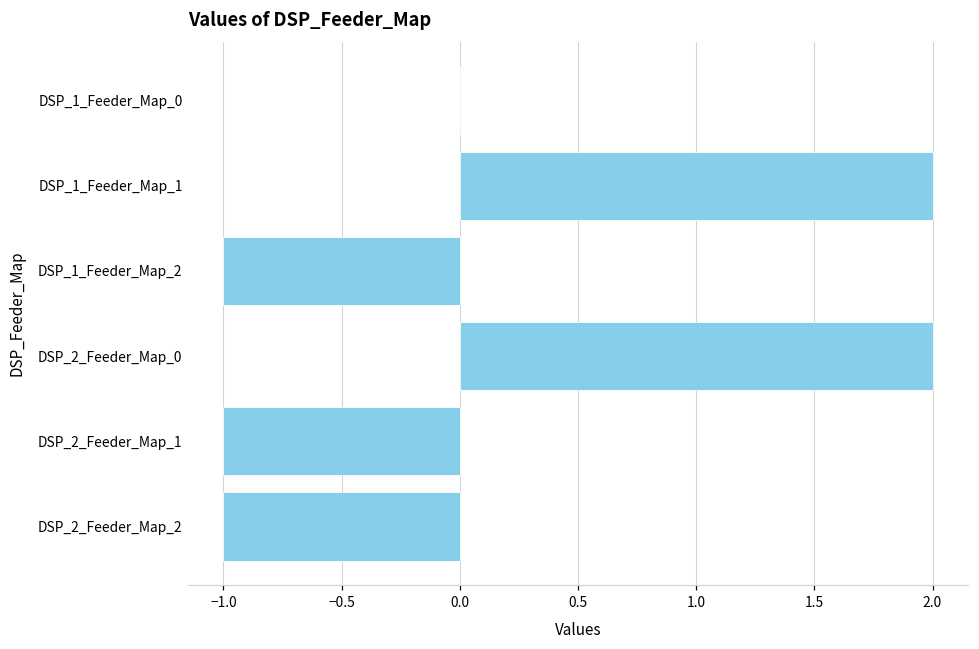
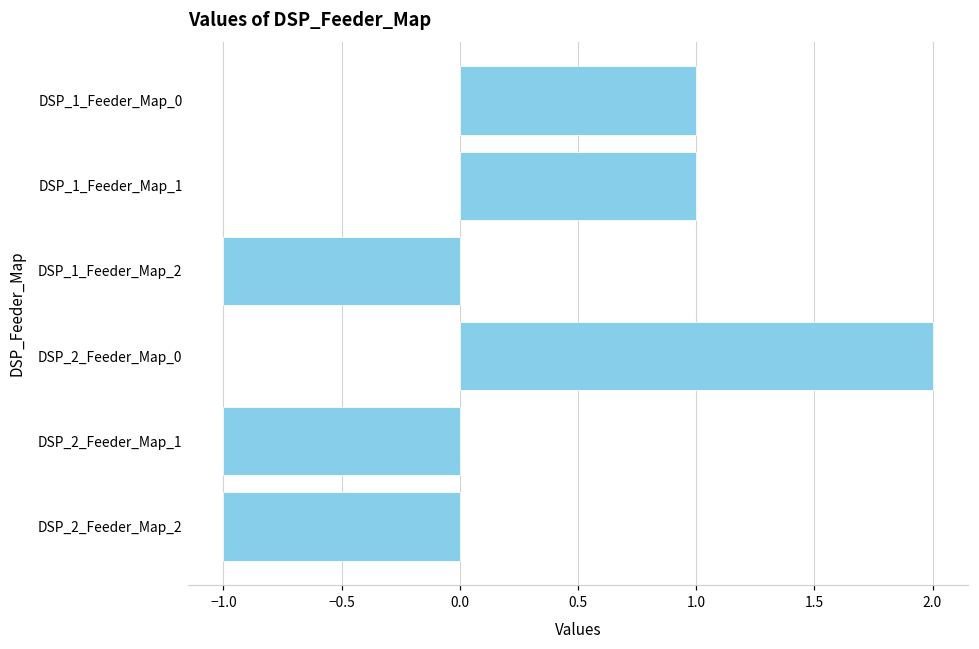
  {
-   "DSP_1_Feeder_Map_0": 0,
-   "DSP_1_Feeder_Map_1": 2,
+   "DSP_1_Feeder_Map_0": 1,
+   "DSP_1_Feeder_Map_1": 1,
    "DSP_1_Feeder_Map_2": -1,
    "DSP_2_Feeder_Map_0": 2,
    "DSP_2_Feeder_Map_1": -1,
    "DSP_2_Feeder_Map_2": -1
  }
